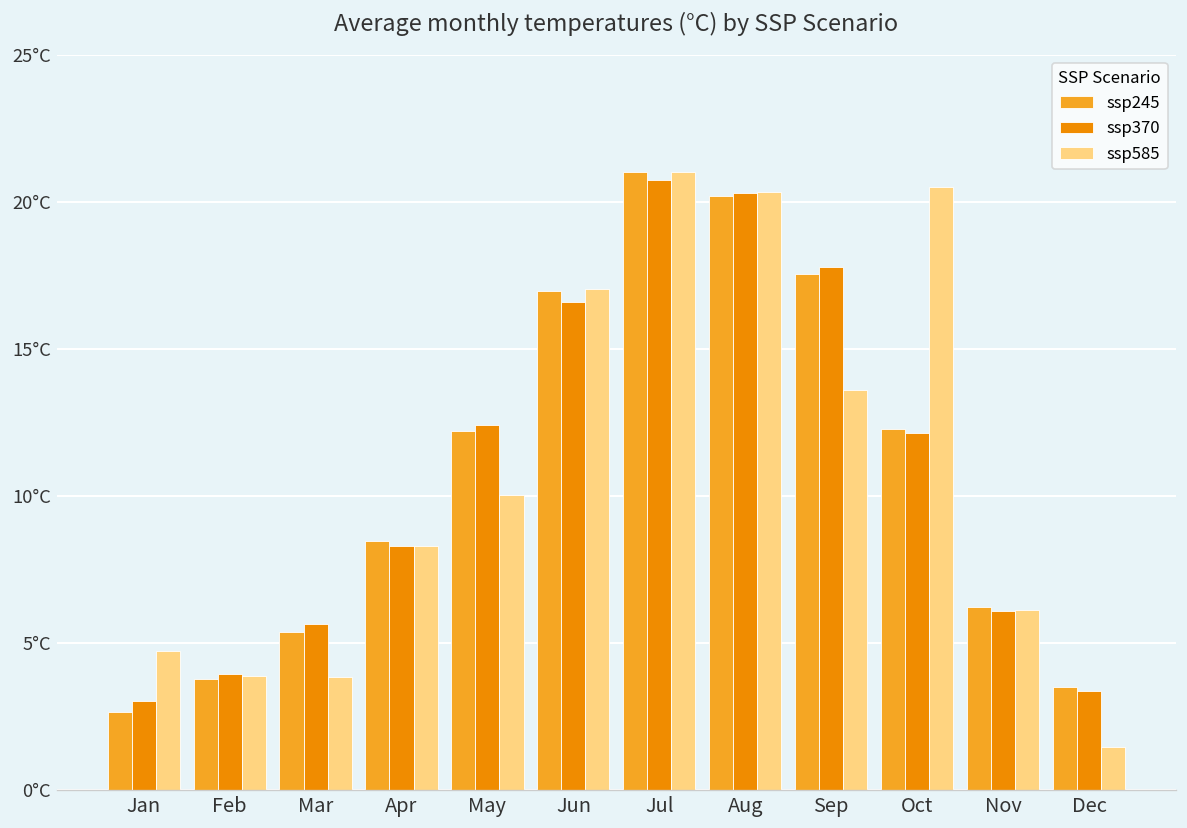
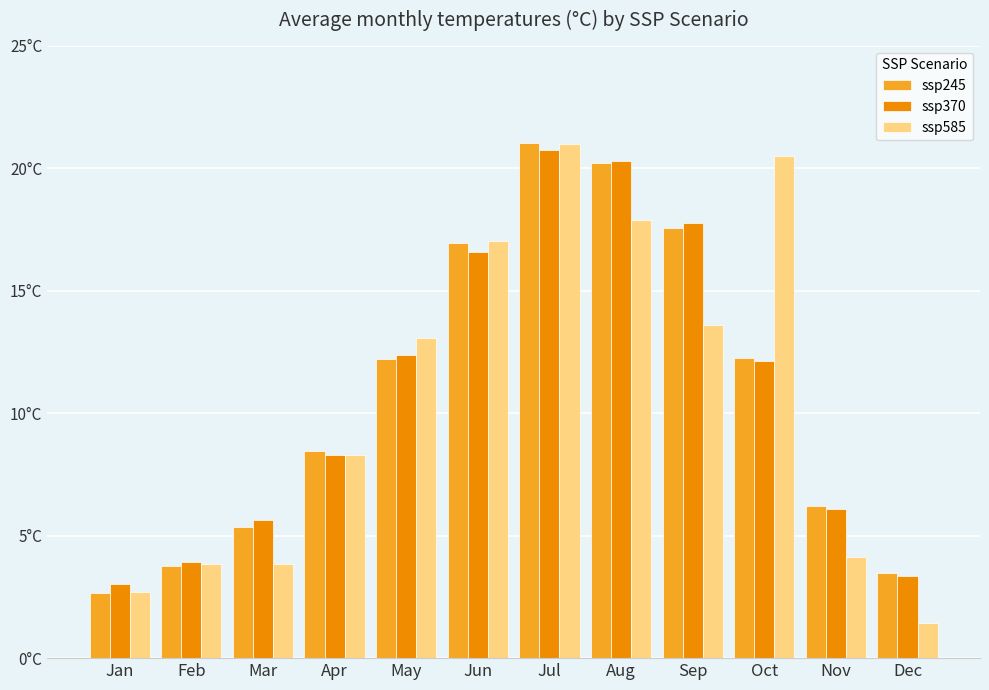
  {
    "ssp585": {
-     "Jan": "4.7°C",
+     "Jan": "2.7°C",
      "Feb": "3.9°C",
      "Mar": "3.8°C",
      "Apr": "8.3°C",
-     "May": "10.0°C",
+     "May": "13.1°C",
      "Jun": "17.0°C",
      "Jul": "21.0°C",
-     "Aug": "20.3°C",
+     "Aug": "17.9°C",
      "Sep": "13.6°C",
      "Oct": "20.5°C",
-     "Nov": "6.1°C",
+     "Nov": "4.1°C",
      "Dec": "1.4°C"
    }
  }
